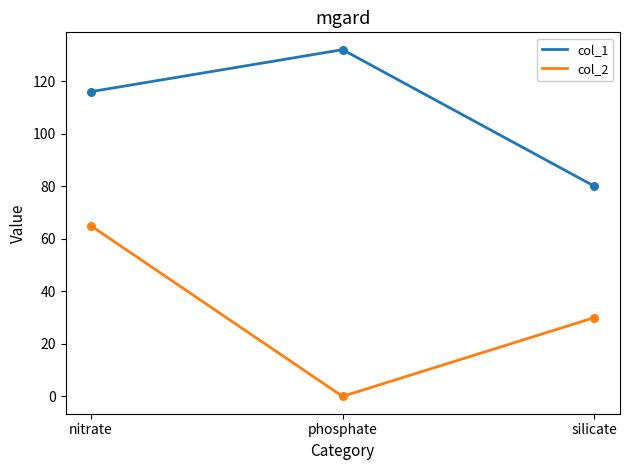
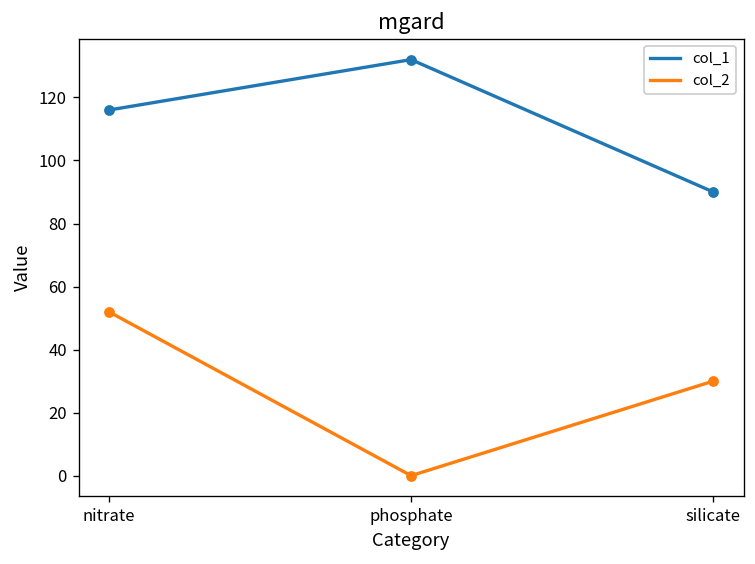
  {
    "col_1": {
      "nitrate": 116,
      "phosphate": 132,
-     "silicate": 80
+     "silicate": 90
    },
    "col_2": {
-     "nitrate": 65,
+     "nitrate": 52,
      "phosphate": 0,
      "silicate": 30
    }
  }
